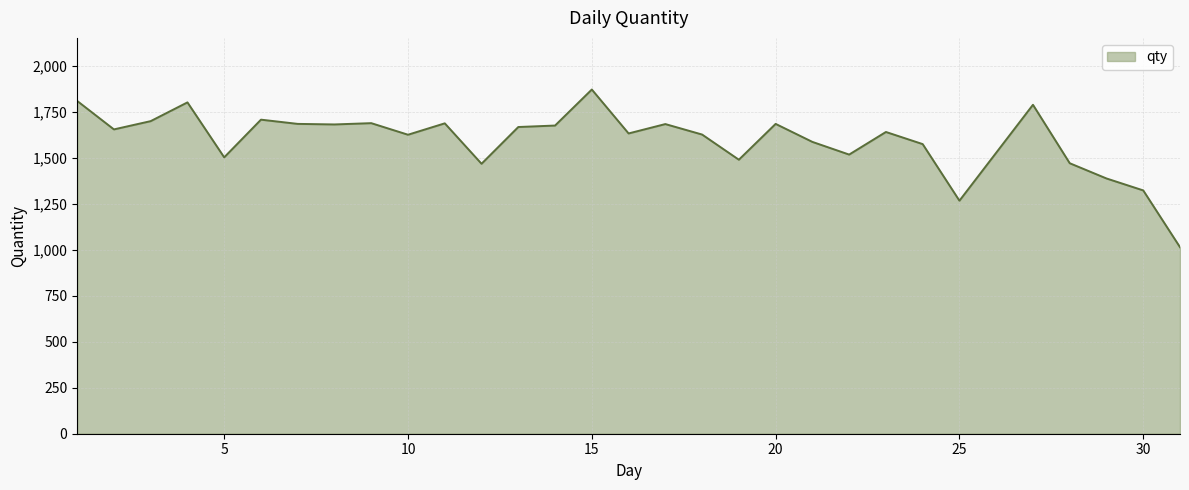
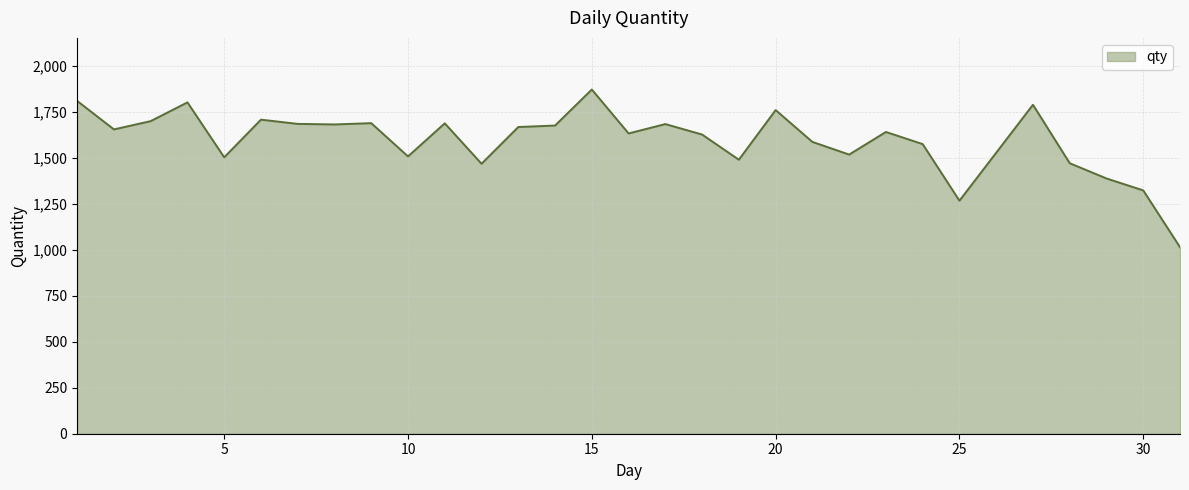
  {
    "5": "1,500",
-   "10": "1,630",
+   "10": "1,510",
    "15": "1,870",
-   "20": "1,690",
+   "20": "1,760",
    "25": "1,270",
    "30": "1,320"
  }
